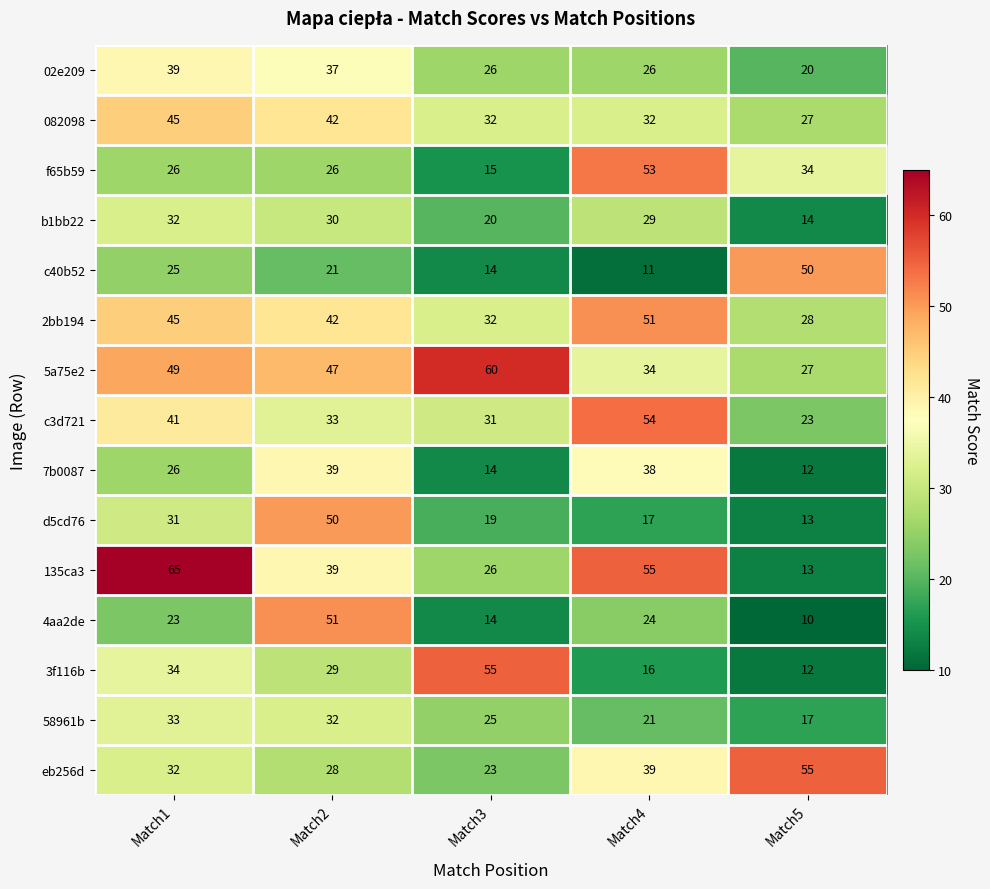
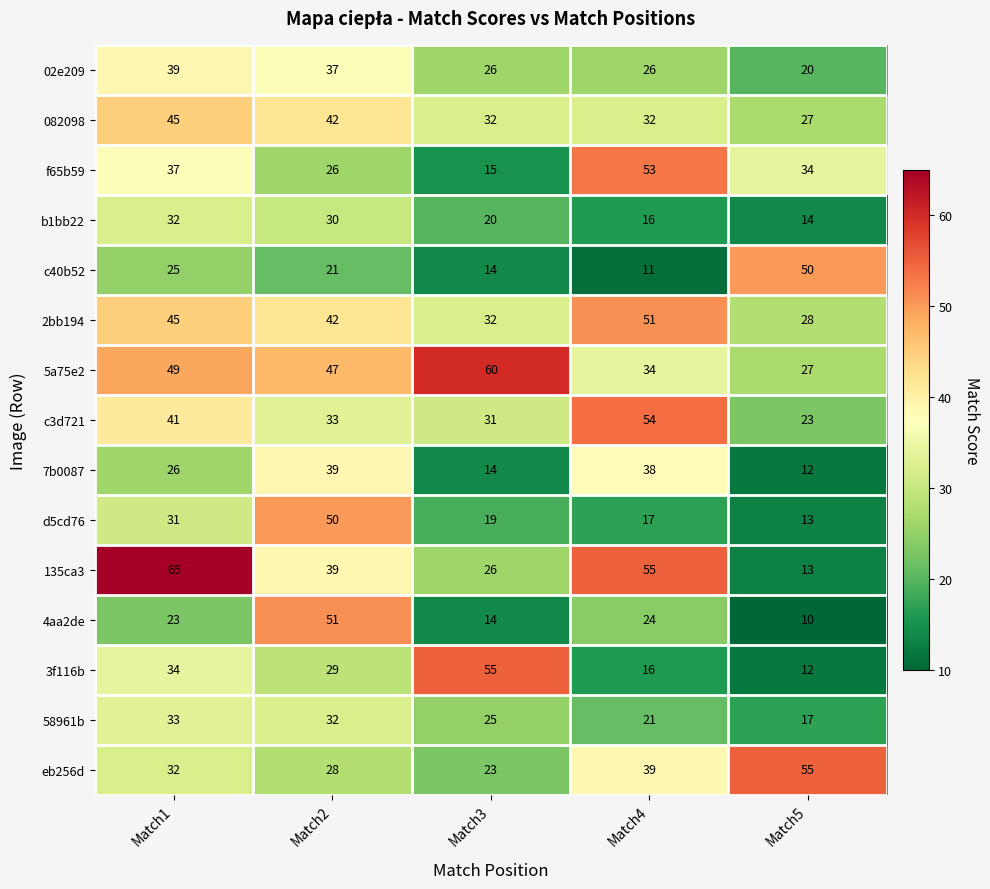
  {
    "02e209": {
      "Match1": 39,
      "Match2": 37,
      "Match3": 26,
      "Match4": 26,
      "Match5": 20
    },
    "082098": {
      "Match1": 45,
      "Match2": 42,
      "Match3": 32,
      "Match4": 32,
      "Match5": 27
    },
    "f65b59": {
-     "Match1": 26,
+     "Match1": 37,
      "Match2": 26,
      "Match3": 15,
      "Match4": 53,
      "Match5": 34
    },
    "b1bb22": {
      "Match1": 32,
      "Match2": 30,
      "Match3": 20,
-     "Match4": 29,
+     "Match4": 16,
      "Match5": 14
    },
    "c40b52": {
      "Match1": 25,
      "Match2": 21,
      "Match3": 14,
      "Match4": 11,
      "Match5": 50
    },
    "2bb194": {
      "Match1": 45,
      "Match2": 42,
      "Match3": 32,
      "Match4": 51,
      "Match5": 28
    },
    "5a75e2": {
      "Match1": 49,
      "Match2": 47,
      "Match3": 60,
      "Match4": 34,
      "Match5": 27
    },
    "c3d721": {
      "Match1": 41,
      "Match2": 33,
      "Match3": 31,
      "Match4": 54,
      "Match5": 23
    },
    "7b0087": {
      "Match1": 26,
      "Match2": 39,
      "Match3": 14,
      "Match4": 38,
      "Match5": 12
    },
    "d5cd76": {
      "Match1": 31,
      "Match2": 50,
      "Match3": 19,
      "Match4": 17,
      "Match5": 13
    },
    "135ca3": {
      "Match1": 65,
      "Match2": 39,
      "Match3": 26,
      "Match4": 55,
      "Match5": 13
    },
    "4aa2de": {
      "Match1": 23,
      "Match2": 51,
      "Match3": 14,
      "Match4": 24,
      "Match5": 10
    },
    "3f116b": {
      "Match1": 34,
      "Match2": 29,
      "Match3": 55,
      "Match4": 16,
      "Match5": 12
    },
    "58961b": {
      "Match1": 33,
      "Match2": 32,
      "Match3": 25,
      "Match4": 21,
      "Match5": 17
    },
    "eb256d": {
      "Match1": 32,
      "Match2": 28,
      "Match3": 23,
      "Match4": 39,
      "Match5": 55
    }
  }
